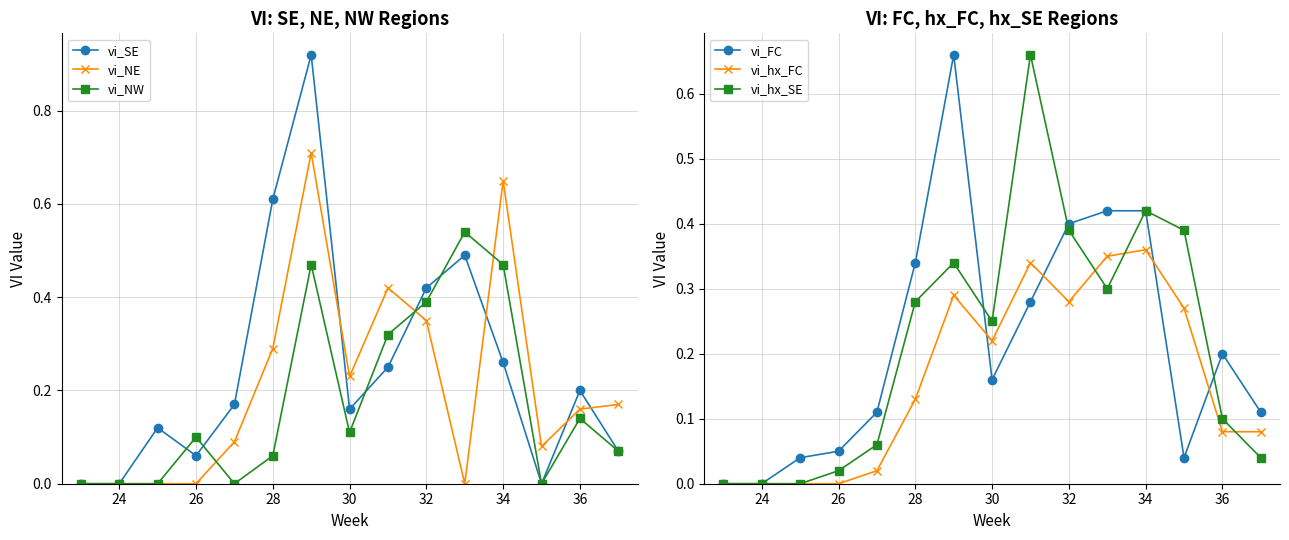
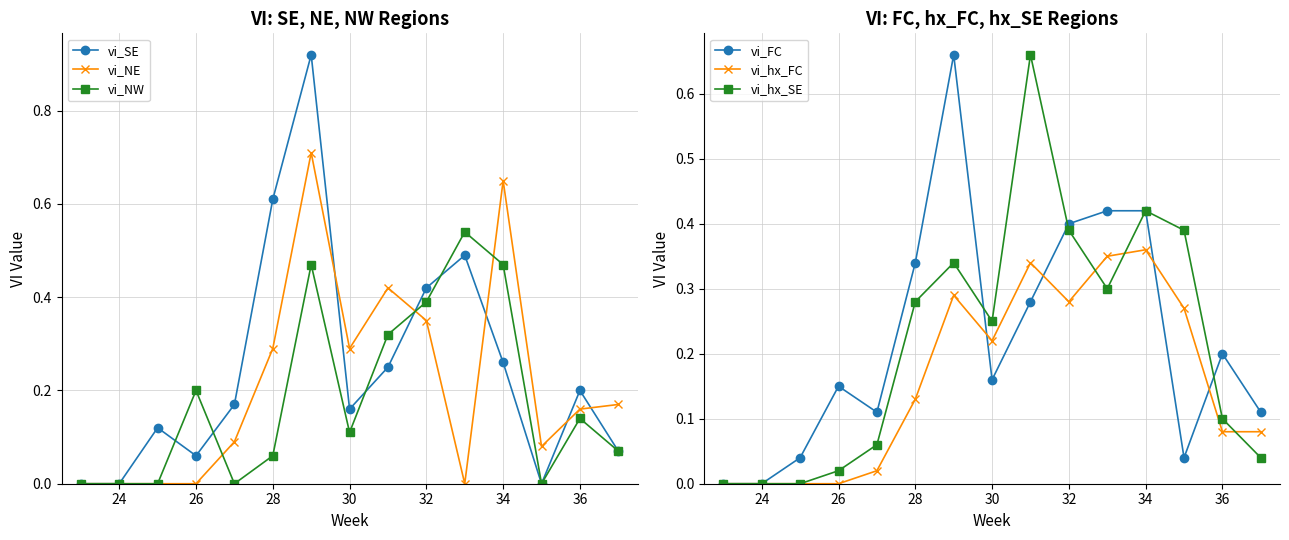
  {
    "VI: SE, NE, NW Regions": {
      "vi_SE": {
        "26": 0.06,
        "28": 0.61,
        "30": 0.16,
        "32": 0.42,
        "34": 0.26,
        "36": 0.20
      },
      "vi_NE": {
        "26": 0.00,
        "28": 0.29,
-       "30": 0.23,
+       "30": 0.29,
        "32": 0.35,
        "34": 0.65,
        "36": 0.16
      },
      "vi_NW": {
-       "26": 0.1,
+       "26": 0.2,
        "28": 0.06,
        "30": 0.11,
        "32": 0.39,
        "34": 0.47,
        "36": 0.14
      }
    },
    "VI: FC, hx_FC, hx_SE Regions": {
      "vi_FC": {
-       "26": 0.05,
+       "26": 0.15,
        "28": 0.34,
        "30": 0.16,
        "32": 0.40,
        "36": 0.20
      },
      "vi_hx_FC": {
        "26": 0.00,
        "28": 0.13,
        "30": 0.22,
        "32": 0.28,
        "34": 0.36,
        "36": 0.08
      },
      "vi_hx_SE": {
        "26": 0.02,
        "28": 0.28,
        "30": 0.25,
        "32": 0.39,
        "36": 0.10
      }
    }
  }
